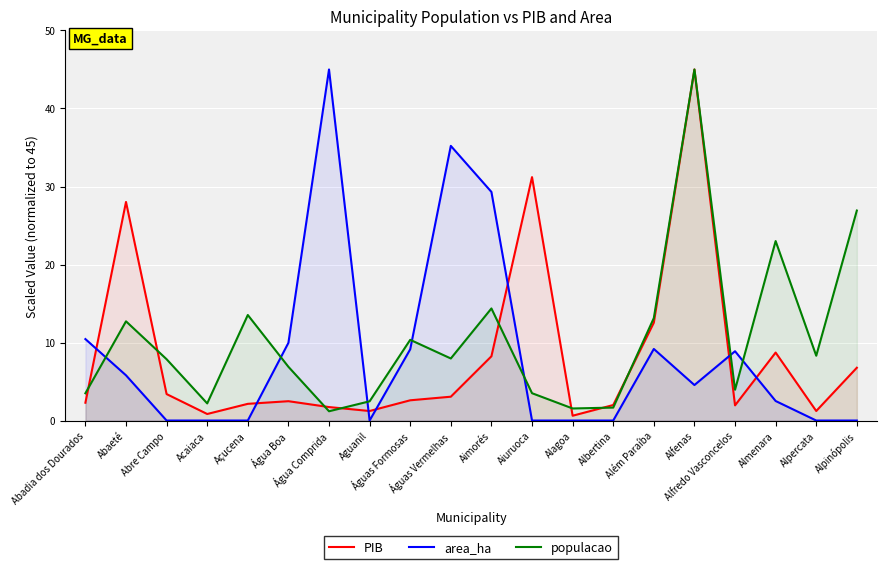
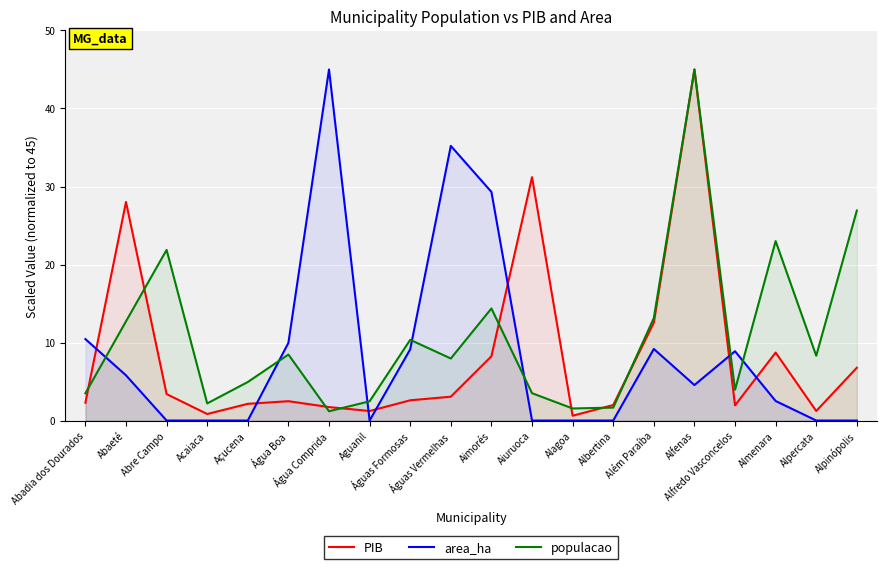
  {
    "PIB": {
      "Abadia dos Dourados": 2,
      "Abaeté": 28,
      "Abre Campo": 3,
      "Acaiaca": 1,
      "Açucena": 2,
      "Água Boa": 2,
      "Água Comprida": 2,
      "Aguanil": 1,
      "Águas Formosas": 3,
      "Águas Vermelhas": 3,
      "Aimorés": 8,
      "Aiuruoca": 31,
      "Alagoa": 1,
      "Além Paraíba": 13,
      "Alfredo Vasconcelos": 2,
      "Almenara": 9,
      "Alpercata": 1,
      "Alpinópolis": 7
    },
    "area_ha": {
      "Abadia dos Dourados": 10,
      "Abaeté": 6,
      "Abre Campo": 0,
      "Acaiaca": 0,
      "Açucena": 0,
      "Água Boa": 10,
      "Água Comprida": 45,
      "Aguanil": 0,
      "Águas Formosas": 9,
      "Águas Vermelhas": 35,
      "Aimorés": 29,
      "Aiuruoca": 0,
      "Alagoa": 0,
      "Albertina": 0,
      "Além Paraíba": 9,
      "Alfenas": 5,
      "Alfredo Vasconcelos": 9,
      "Almenara": 3,
      "Alpercata": 0,
      "Alpinópolis": 0
    },
    "populacao": {
      "Abadia dos Dourados": 3,
      "Abaeté": 13,
-     "Abre Campo": 8,
+     "Abre Campo": 22,
      "Acaiaca": 2,
-     "Açucena": 14,
-     "Água Boa": 7,
+     "Açucena": 5,
+     "Água Boa": 8,
      "Água Comprida": 1,
      "Aguanil": 2,
      "Águas Formosas": 10,
      "Águas Vermelhas": 8,
      "Aimorés": 14,
      "Aiuruoca": 4,
      "Alagoa": 2,
      "Além Paraíba": 13,
      "Alfredo Vasconcelos": 4,
      "Almenara": 23,
      "Alpercata": 8,
      "Alpinópolis": 27
    }
  }
